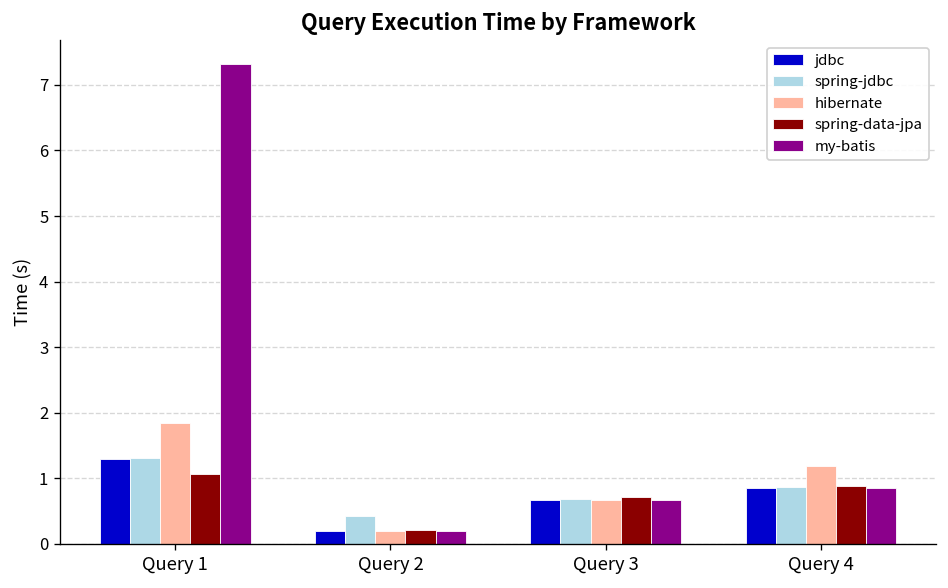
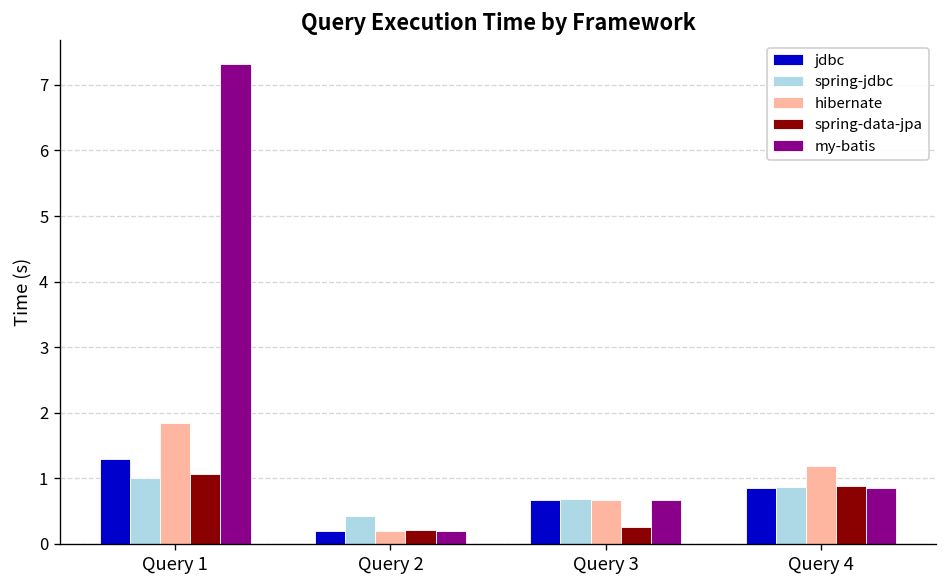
  {
    "jdbc": {
      "Query 1": 1.3,
      "Query 2": 0.2,
      "Query 3": 0.7,
      "Query 4": 0.9
    },
    "spring-jdbc": {
-     "Query 1": 1.3,
+     "Query 1": 1.0,
      "Query 2": 0.4,
      "Query 3": 0.7,
      "Query 4": 0.9
    },
    "hibernate": {
      "Query 1": 1.8,
      "Query 2": 0.2,
      "Query 3": 0.7,
      "Query 4": 1.2
    },
    "spring-data-jpa": {
      "Query 1": 1.1,
      "Query 2": 0.2,
-     "Query 3": 0.7,
+     "Query 3": 0.3,
      "Query 4": 0.9
    },
    "my-batis": {
      "Query 1": 7.3,
      "Query 2": 0.2,
      "Query 3": 0.7,
      "Query 4": 0.9
    }
  }
